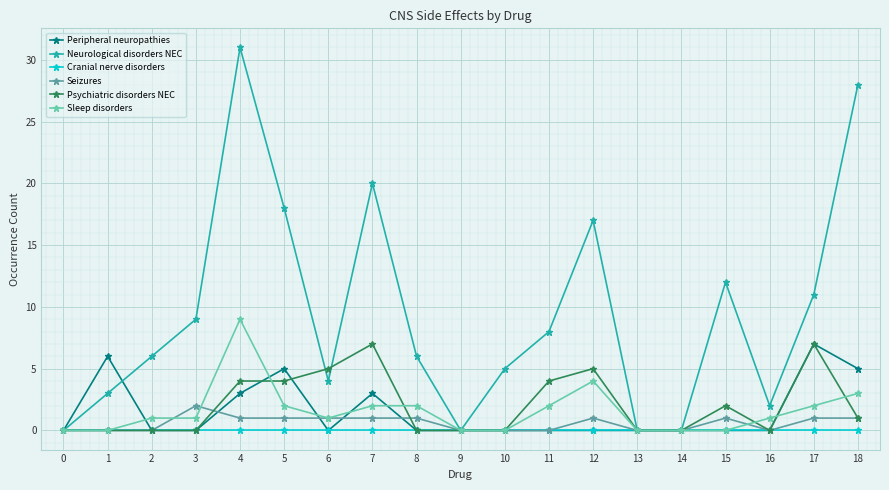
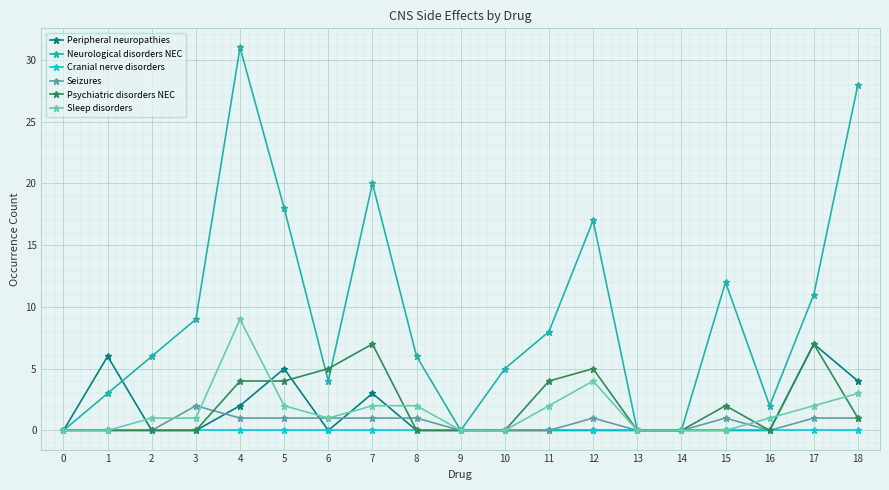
  {
    "Peripheral neuropathies": {
      "1": 6,
-     "4": 3,
+     "4": 2,
      "5": 5,
      "7": 3,
-     "18": 5
+     "18": 4
    },
    "Psychiatric disorders NEC": {
      "4": 4,
      "5": 4,
      "6": 5,
      "7": 7,
      "11": 4,
      "12": 5,
      "15": 2
    }
  }
